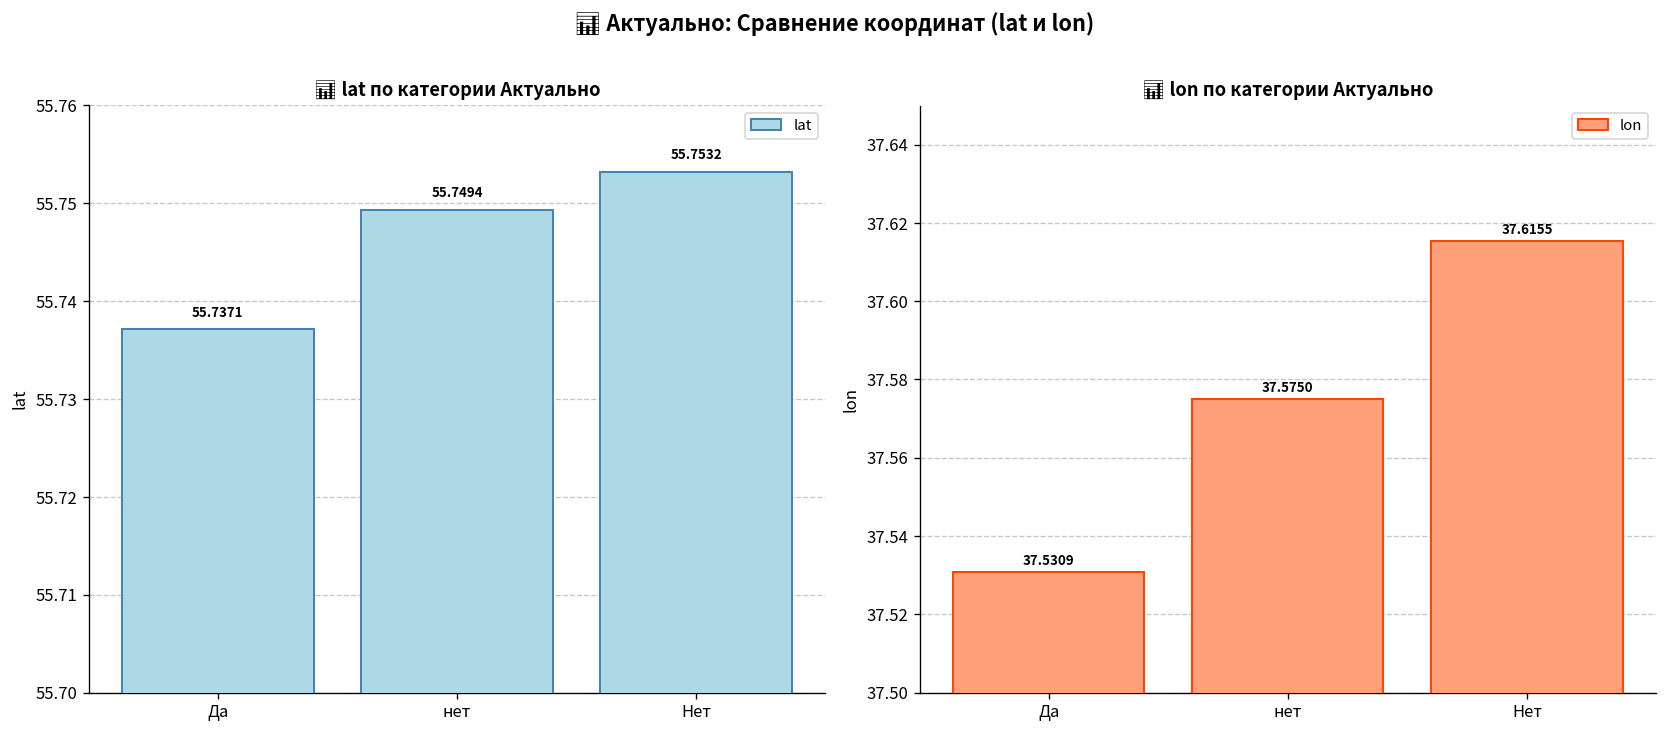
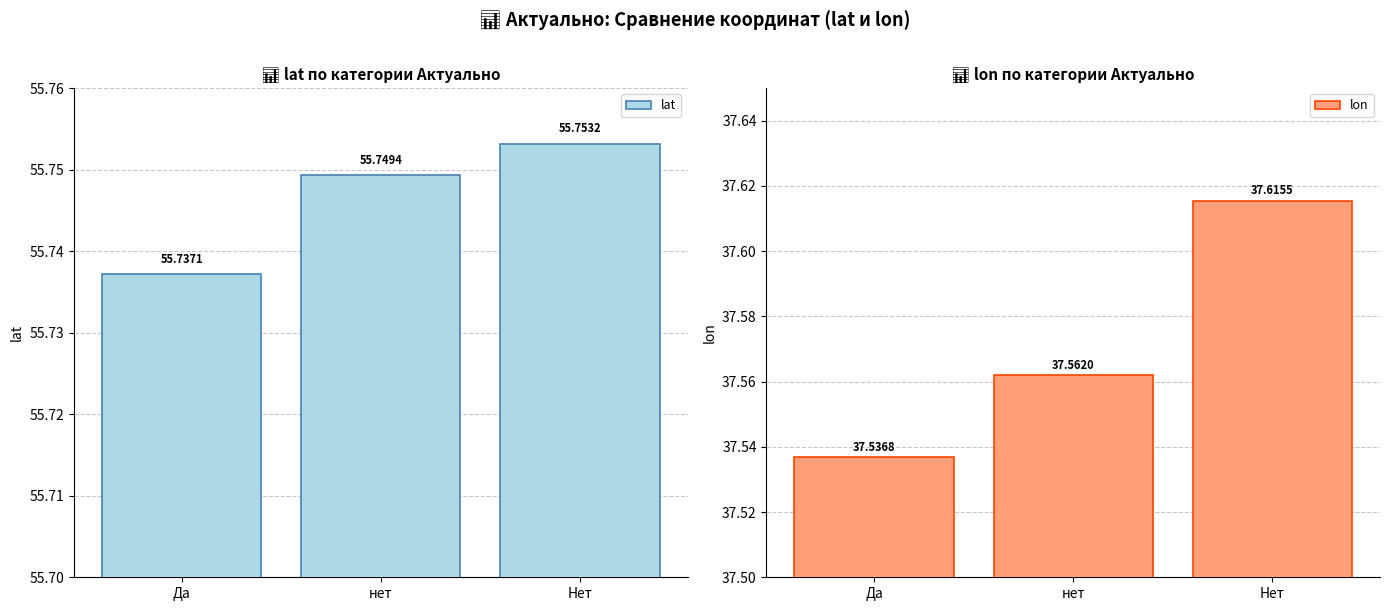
  {
    "📊 lat по категории Актуально": {
      "Да": 55.7371,
      "нет": 55.7494,
      "Нет": 55.7532
    },
    "📊 lon по категории Актуально": {
-     "Да": 37.5309,
-     "нет": 37.5750,
+     "Да": 37.5368,
+     "нет": 37.5620,
      "Нет": 37.6155
    }
  }
